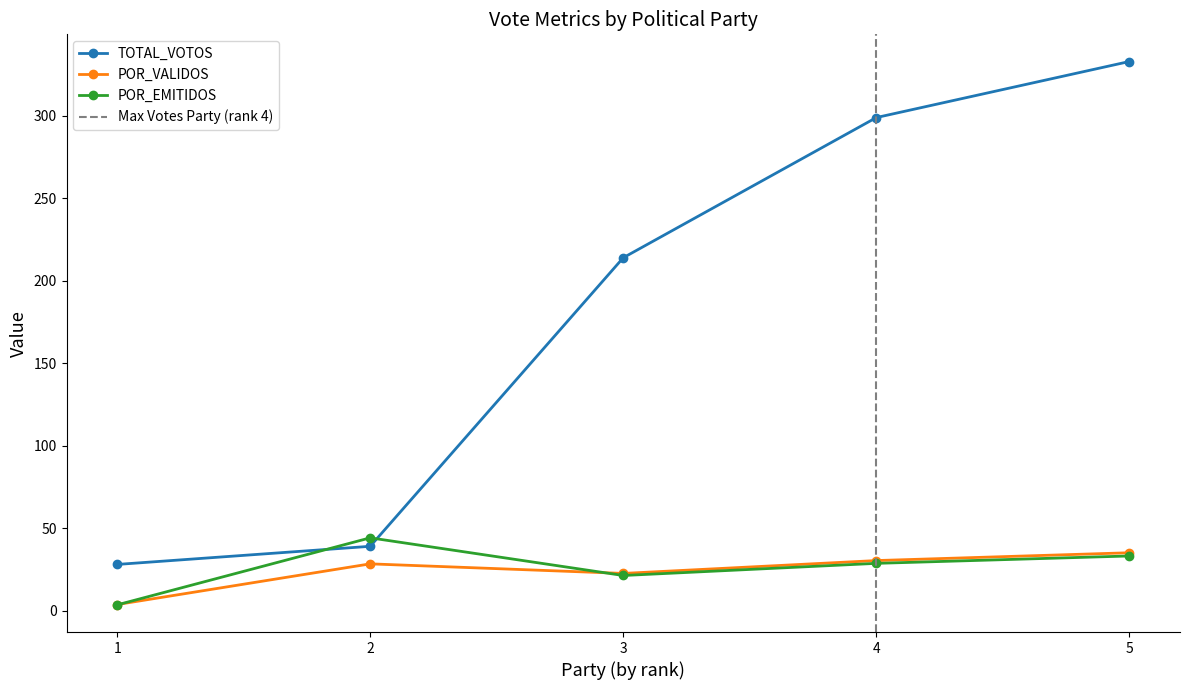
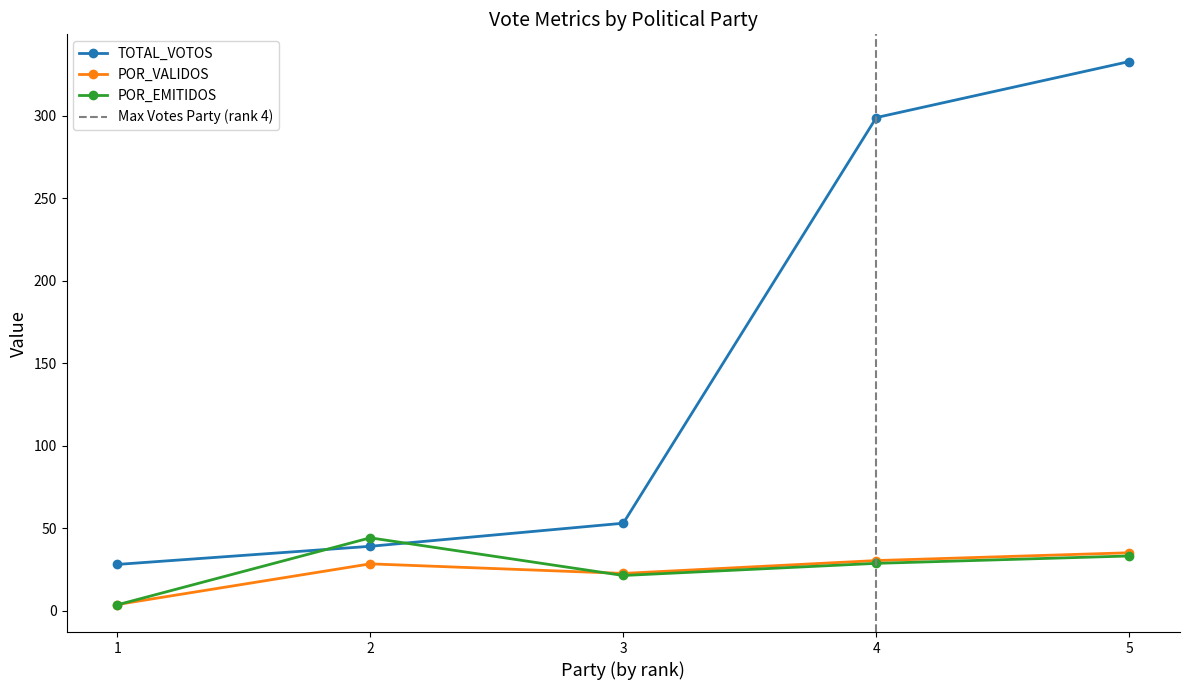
  {
    "TOTAL_VOTOS": {
      "1": 28,
      "2": 39,
-     "3": 214,
+     "3": 53,
      "4": 299,
      "5": 333
    },
    "POR_VALIDOS": {
      "2": 28,
      "4": 30,
      "5": 35
    },
    "POR_EMITIDOS": {
      "2": 44,
      "4": 29,
      "5": 33
    }
  }
